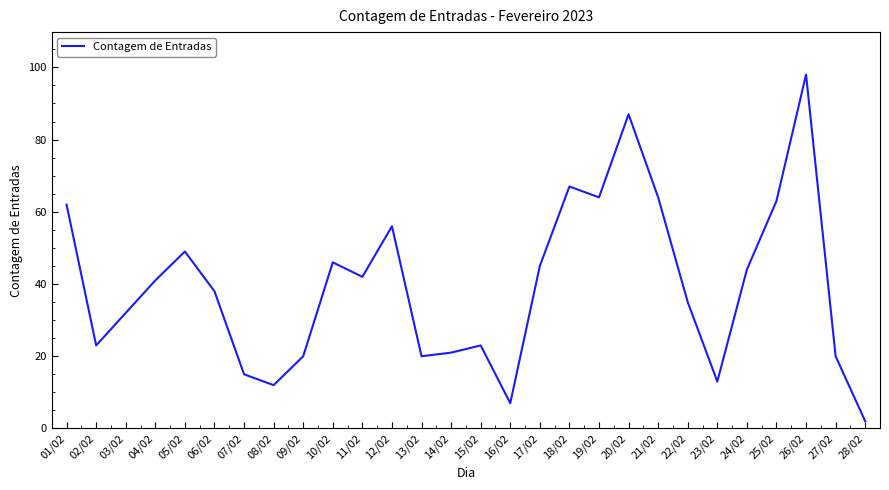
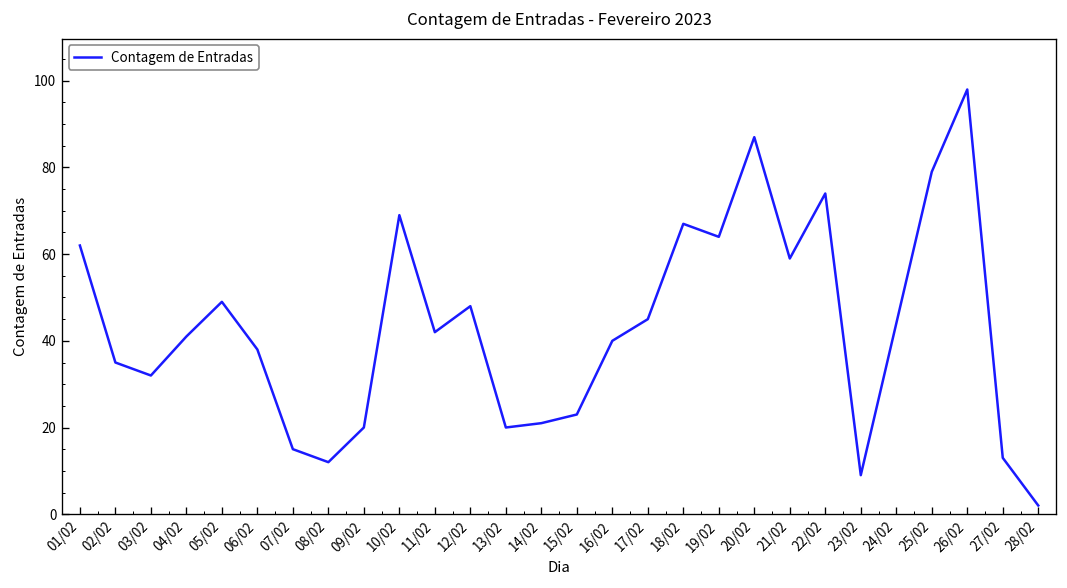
  {
    "01/02": 62,
-   "02/02": 23,
+   "02/02": 35,
    "03/02": 32,
    "04/02": 41,
    "05/02": 49,
    "06/02": 38,
    "07/02": 15,
    "08/02": 12,
    "09/02": 20,
-   "10/02": 46,
+   "10/02": 69,
    "11/02": 42,
-   "12/02": 56,
+   "12/02": 48,
    "13/02": 20,
    "14/02": 21,
    "15/02": 23,
-   "16/02": 7,
+   "16/02": 40,
    "17/02": 45,
    "18/02": 67,
    "19/02": 64,
    "20/02": 87,
-   "21/02": 64,
-   "22/02": 35,
-   "23/02": 13,
+   "21/02": 59,
+   "22/02": 74,
+   "23/02": 9,
    "24/02": 44,
-   "25/02": 63,
+   "25/02": 79,
    "26/02": 98,
-   "27/02": 20,
+   "27/02": 13,
    "28/02": 2
  }
